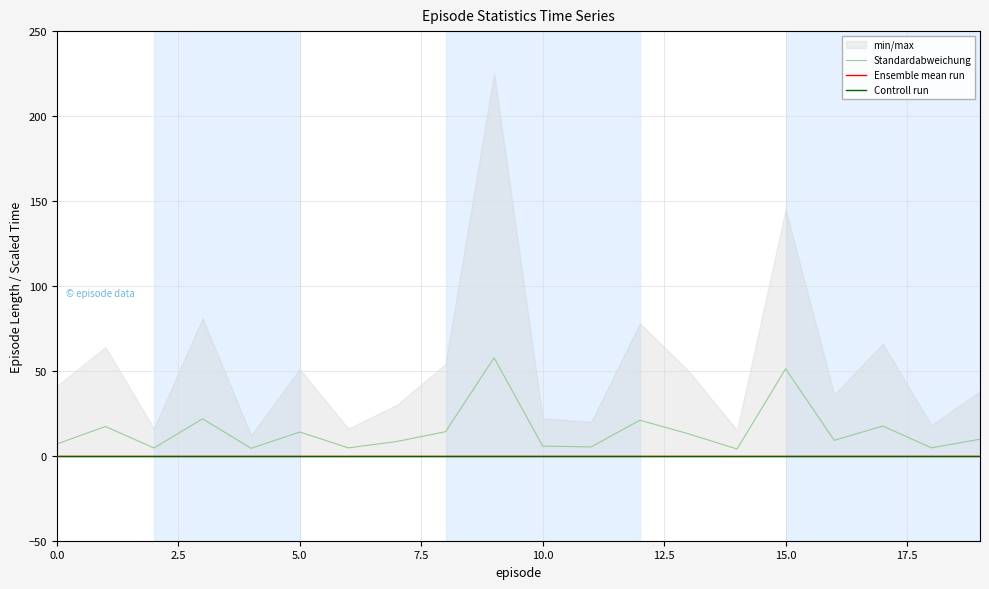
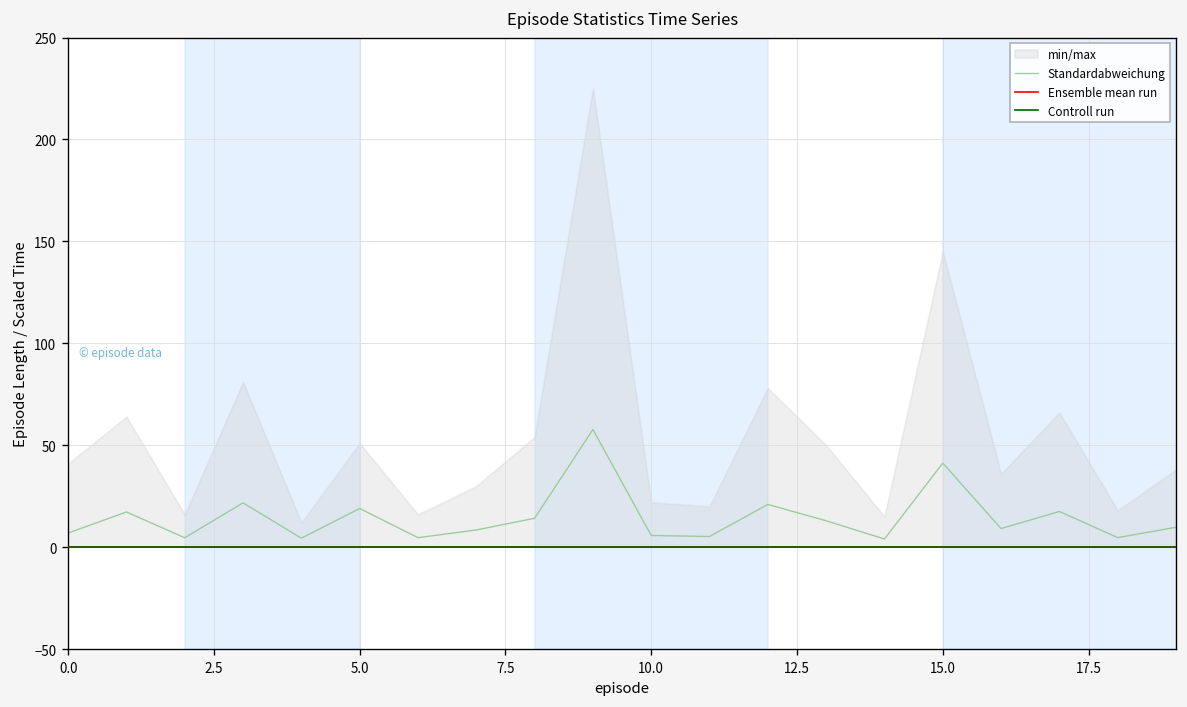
  {
    "Standardabweichung": {
      "0.0": 7,
-     "5.0": 14,
+     "5.0": 19,
      "10.0": 6,
-     "15.0": 51
+     "15.0": 41
    },
    "min/max": {
      "0.0": 41,
      "5.0": 51,
      "10.0": 22,
      "15.0": 145
    },
    "Controll run": {
      "0.0": 0,
      "5.0": 0,
      "10.0": 0,
      "15.0": 0
    }
  }
